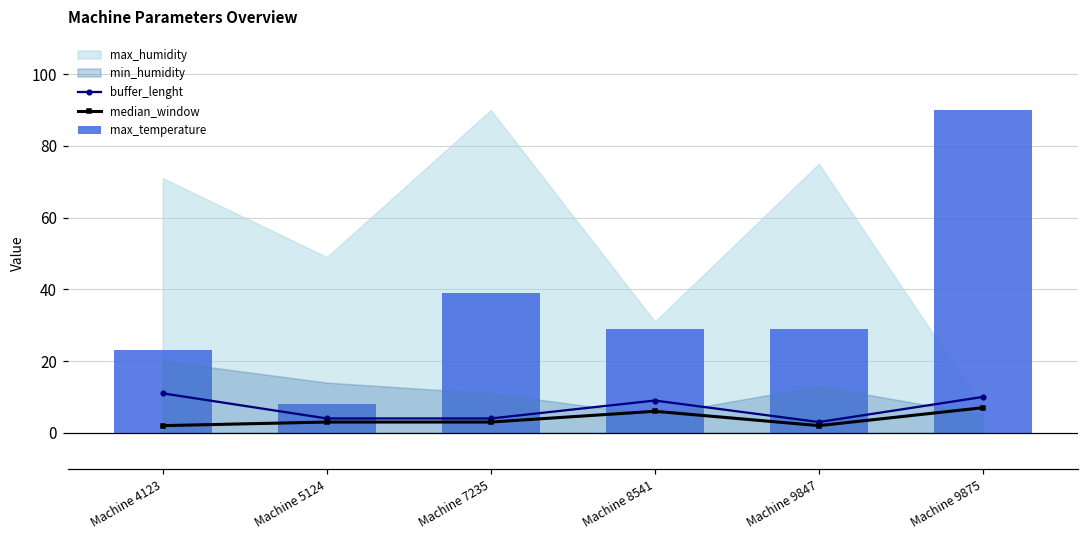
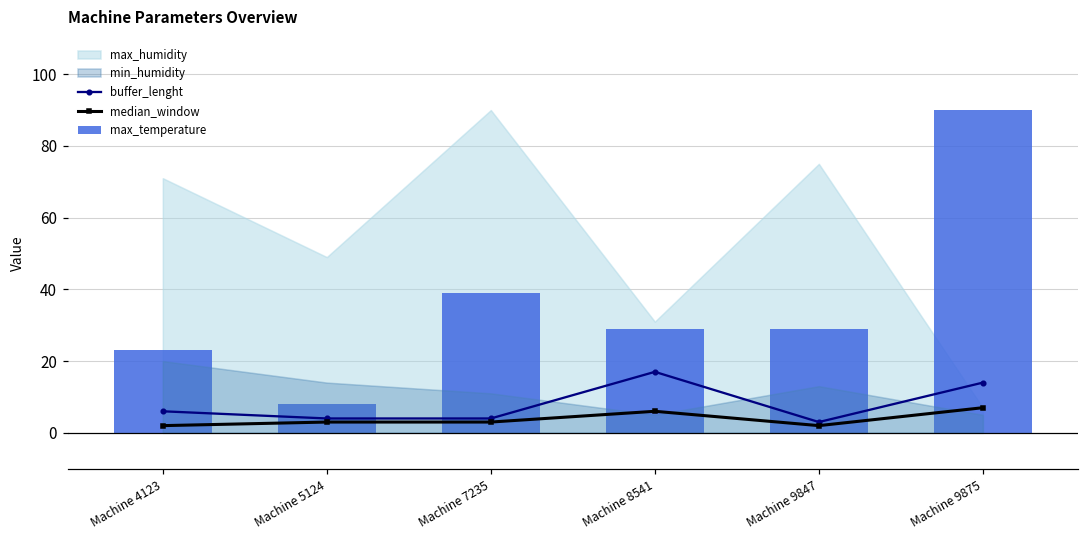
  {
    "buffer_lenght": {
-     "Machine 4123": 11,
+     "Machine 4123": 6,
      "Machine 5124": 4,
      "Machine 7235": 4,
-     "Machine 8541": 9,
+     "Machine 8541": 17,
      "Machine 9847": 3,
-     "Machine 9875": 10
+     "Machine 9875": 14
    },
    "median_window": {
      "Machine 4123": 2,
      "Machine 5124": 3,
      "Machine 7235": 3,
      "Machine 8541": 6,
      "Machine 9847": 2
    }
  }
